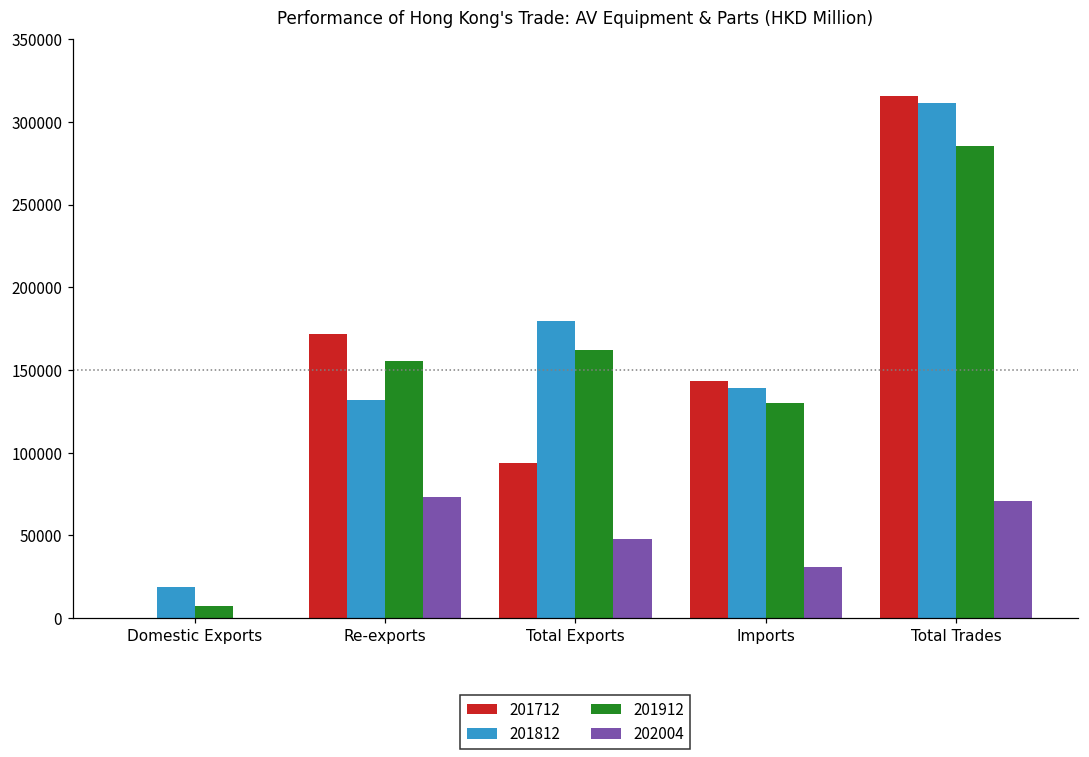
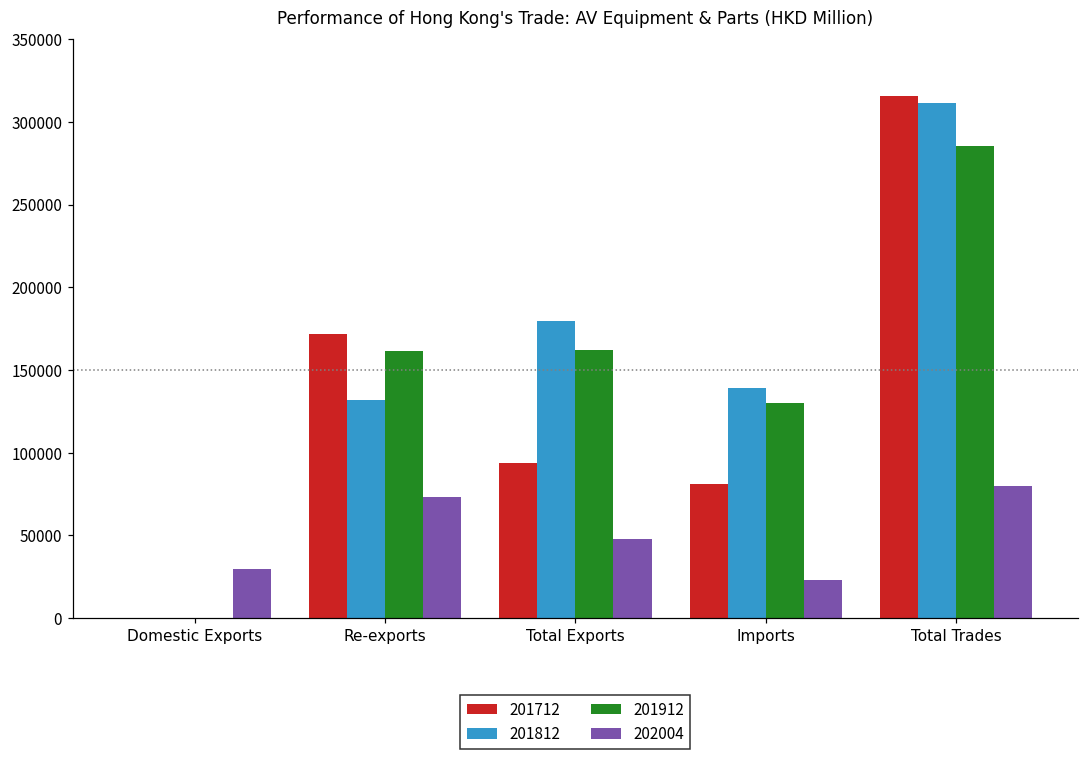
  {
    "201712": {
      "Re-exports": 172000,
      "Total Exports": 94000,
-     "Imports": 144000,
+     "Imports": 81000,
      "Total Trades": 316000
    },
    "201812": {
-     "Domestic Exports": 19000,
+     "Domestic Exports": 0,
      "Re-exports": 132000,
      "Total Exports": 180000,
      "Imports": 139000,
      "Total Trades": 311000
    },
    "201912": {
-     "Domestic Exports": 7000,
-     "Re-exports": 156000,
+     "Domestic Exports": 0,
+     "Re-exports": 162000,
      "Total Exports": 162000,
      "Imports": 130000,
      "Total Trades": 286000
    },
    "202004": {
-     "Domestic Exports": 0,
+     "Domestic Exports": 30000,
      "Re-exports": 73000,
      "Total Exports": 48000,
-     "Imports": 31000,
-     "Total Trades": 71000
+     "Imports": 23000,
+     "Total Trades": 80000
    }
  }
